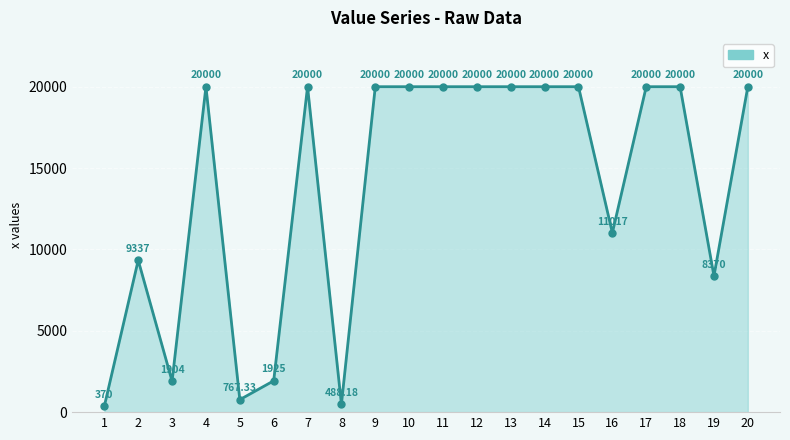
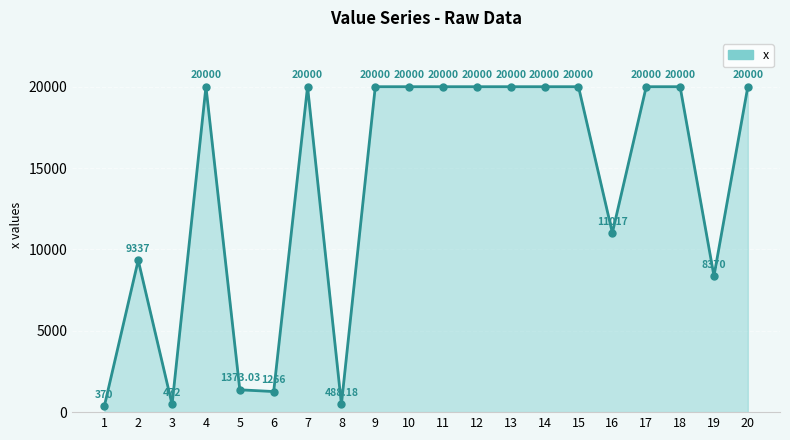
  {
    "1": 370,
    "2": 9337,
-   "3": 1904,
+   "3": 472,
    "4": 20000,
-   "5": 767.33,
-   "6": 1925,
+   "5": 1373.03,
+   "6": 1266,
    "7": 20000,
    "8": 488.18,
    "9": 20000,
    "10": 20000,
    "11": 20000,
    "12": 20000,
    "13": 20000,
    "14": 20000,
    "15": 20000,
    "16": 11017,
    "17": 20000,
    "18": 20000,
    "19": 8370,
    "20": 20000
  }
